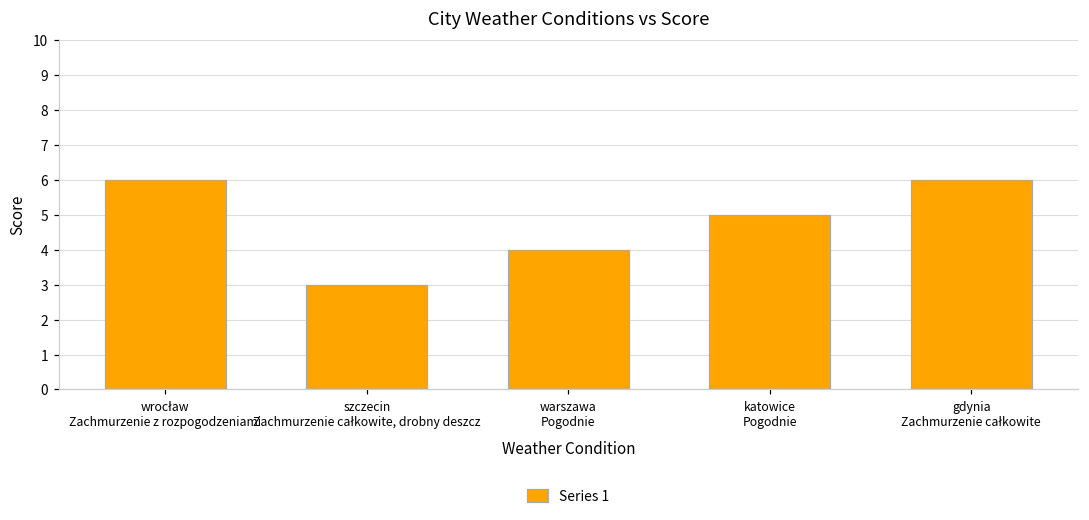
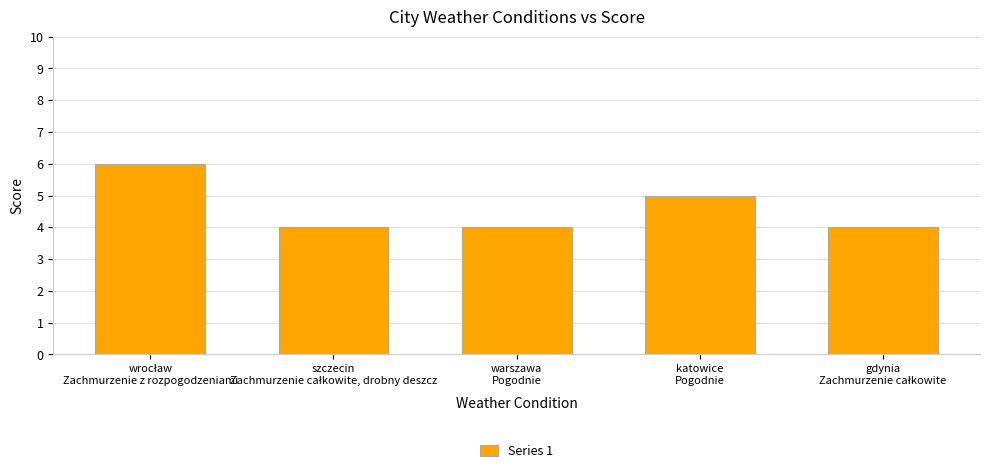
  {
    "wrocław Zachmurzenie z rozpogodzeniami": 6,
-   "szczecin Zachmurzenie całkowite, drobny deszcz": 3,
+   "szczecin Zachmurzenie całkowite, drobny deszcz": 4,
    "warszawa Pogodnie": 4,
    "katowice Pogodnie": 5,
-   "gdynia Zachmurzenie całkowite": 6
+   "gdynia Zachmurzenie całkowite": 4
  }
